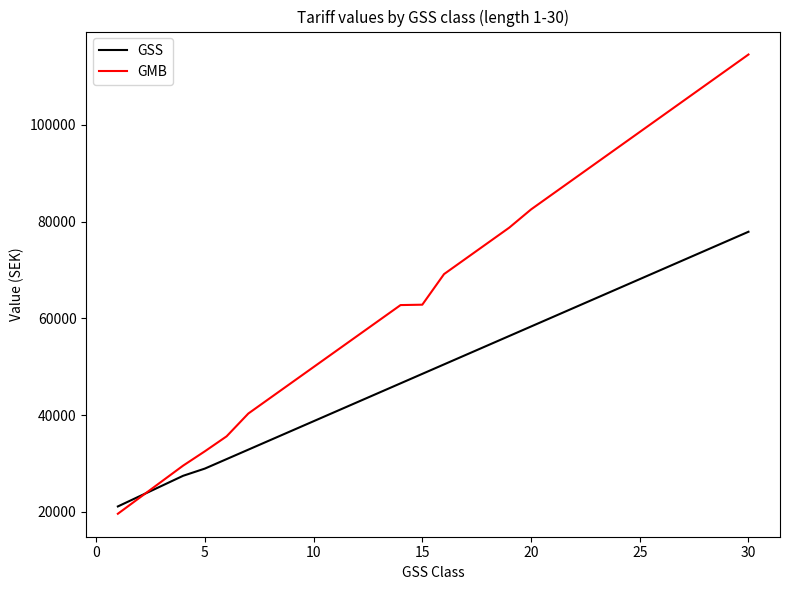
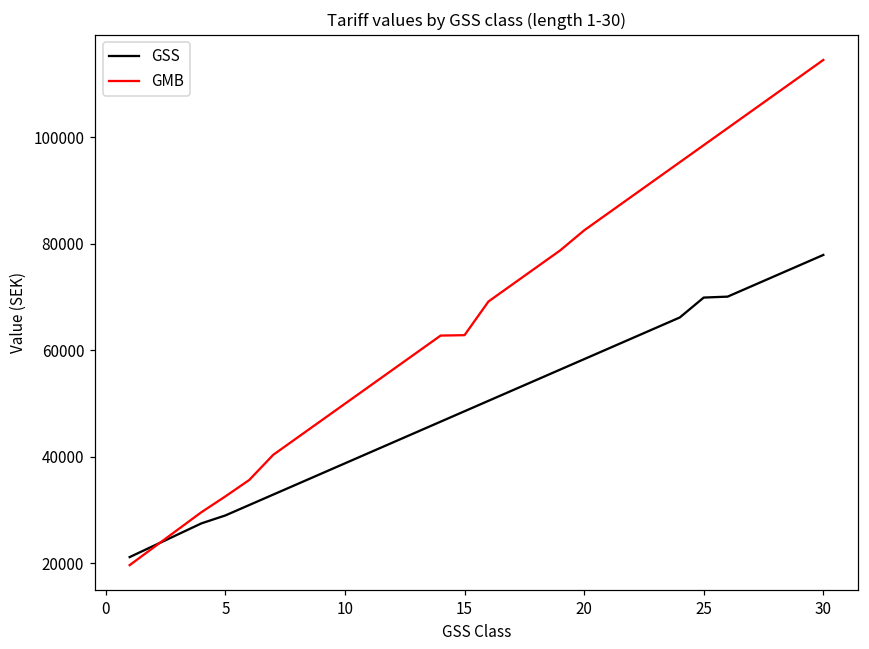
  {
    "GSS": {
      "5": 29000,
      "10": 39000,
      "15": 49000,
      "20": 58000,
-     "25": 68000,
+     "25": 70000,
      "30": 78000
    },
    "GMB": {
      "5": 33000,
      "10": 50000,
      "15": 63000,
      "20": 82000,
      "25": 99000,
      "30": 115000
    }
  }
